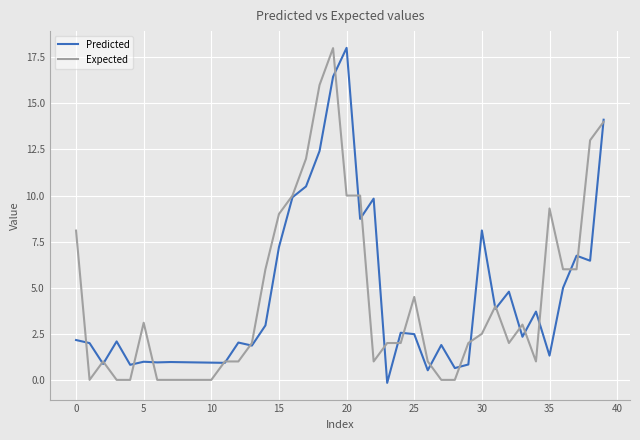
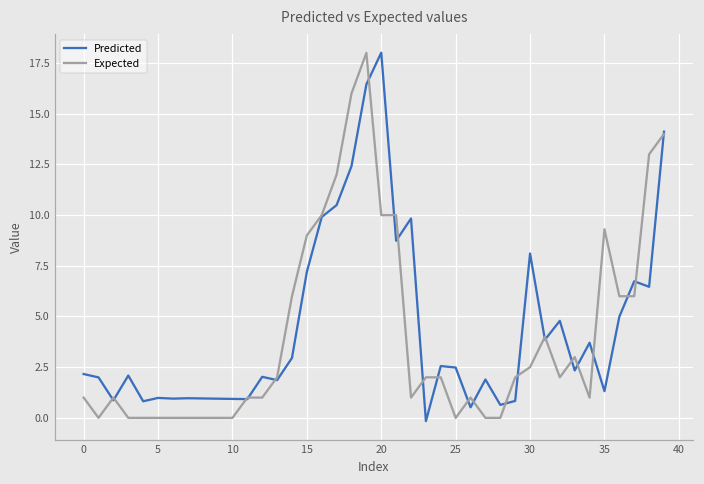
  {
    "Predicted": {
      "0": 2.2,
      "5": 1.0,
      "10": 0.9,
      "15": 7.2,
      "20": 18.0,
      "25": 2.5,
      "30": 8.1,
      "35": 1.3
    },
    "Expected": {
-     "0": 8.1,
-     "5": 3.1,
+     "0": 1.0,
+     "5": 0.0,
      "10": 0.0,
      "15": 9.0,
      "20": 10.0,
-     "25": 4.5,
+     "25": 0.0,
      "30": 2.5,
      "35": 9.3
    }
  }
